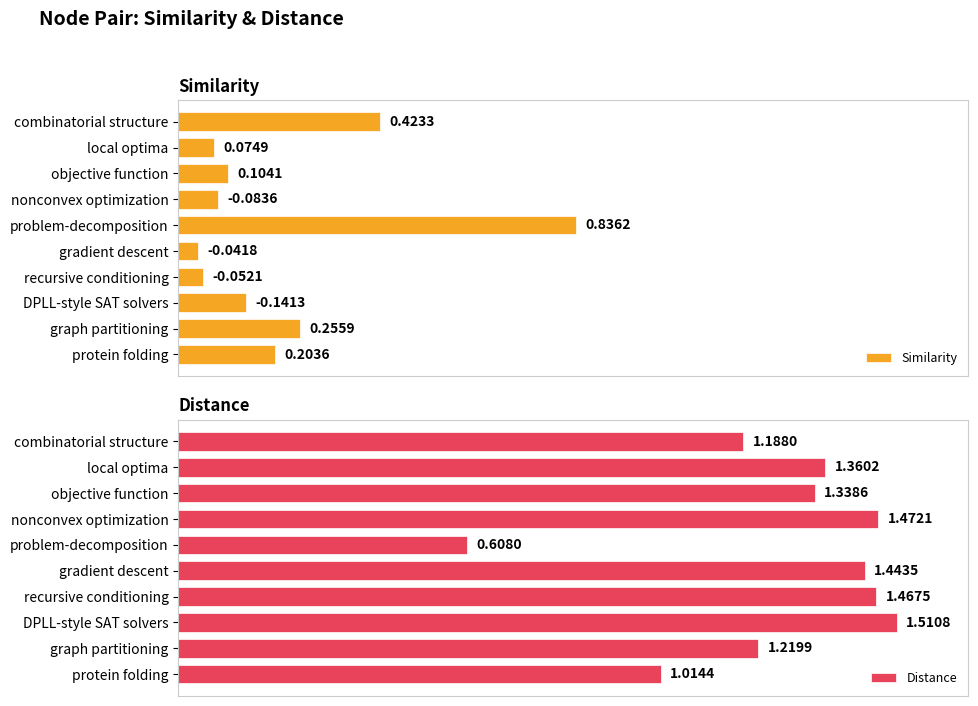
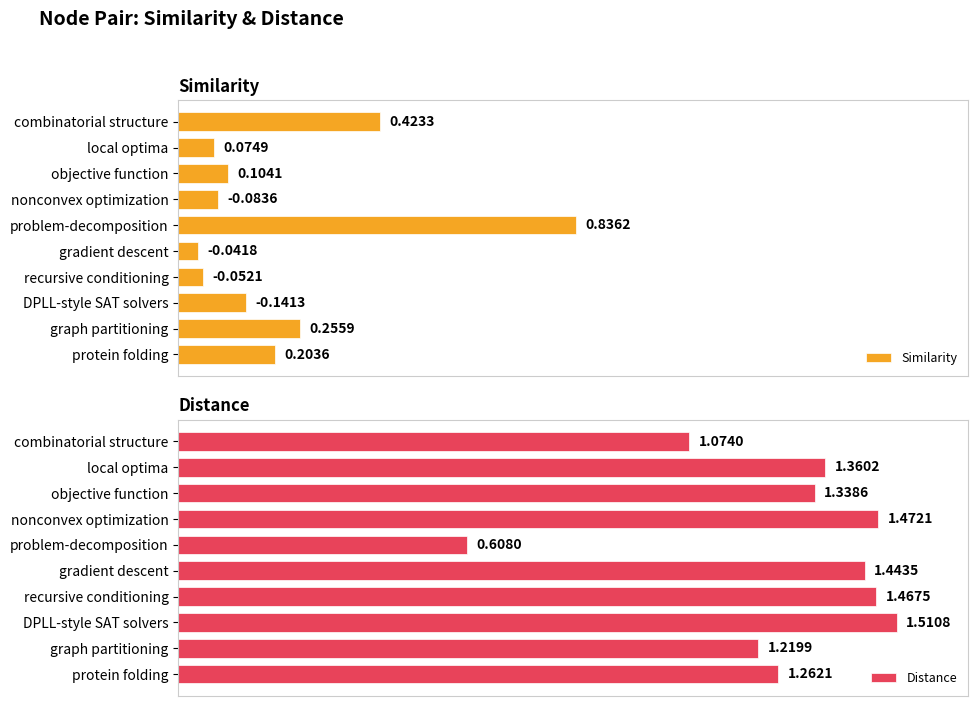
  {
    "Similarity": {
      "combinatorial structure": 0.4233,
      "local optima": 0.0749,
      "objective function": 0.1041,
      "problem-decomposition": 0.8362,
      "graph partitioning": 0.2559,
      "protein folding": 0.2036
    },
    "Distance": {
-     "combinatorial structure": 1.1880,
+     "combinatorial structure": 1.0740,
      "local optima": 1.3602,
      "objective function": 1.3386,
      "nonconvex optimization": 1.4721,
      "problem-decomposition": 0.6080,
      "gradient descent": 1.4435,
      "recursive conditioning": 1.4675,
      "DPLL-style SAT solvers": 1.5108,
      "graph partitioning": 1.2199,
-     "protein folding": 1.0144
+     "protein folding": 1.2621
    }
  }
